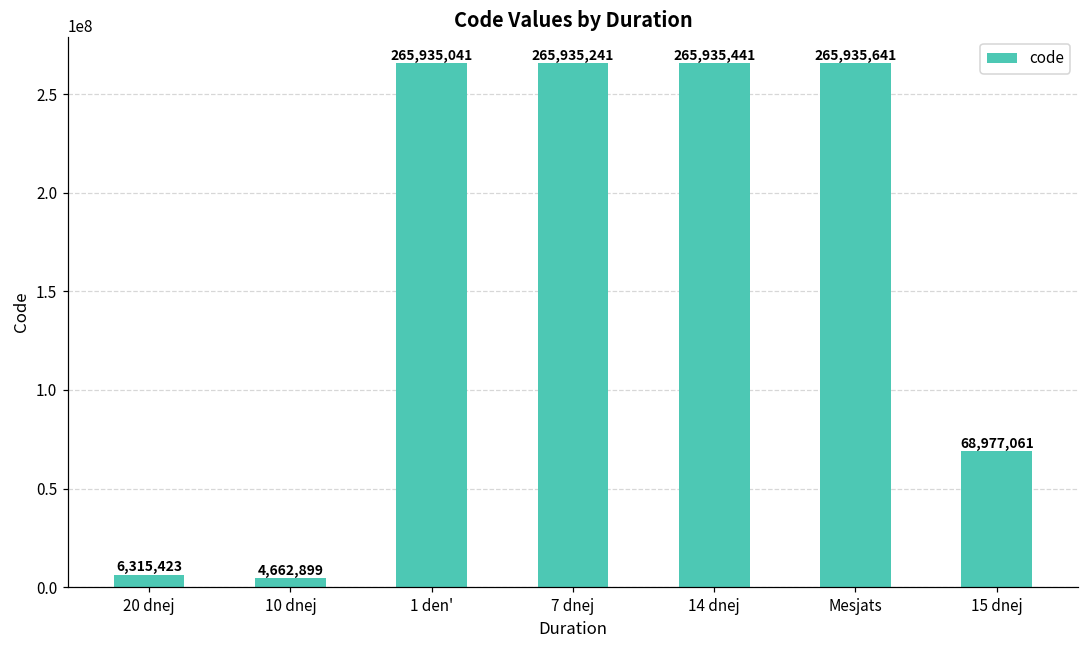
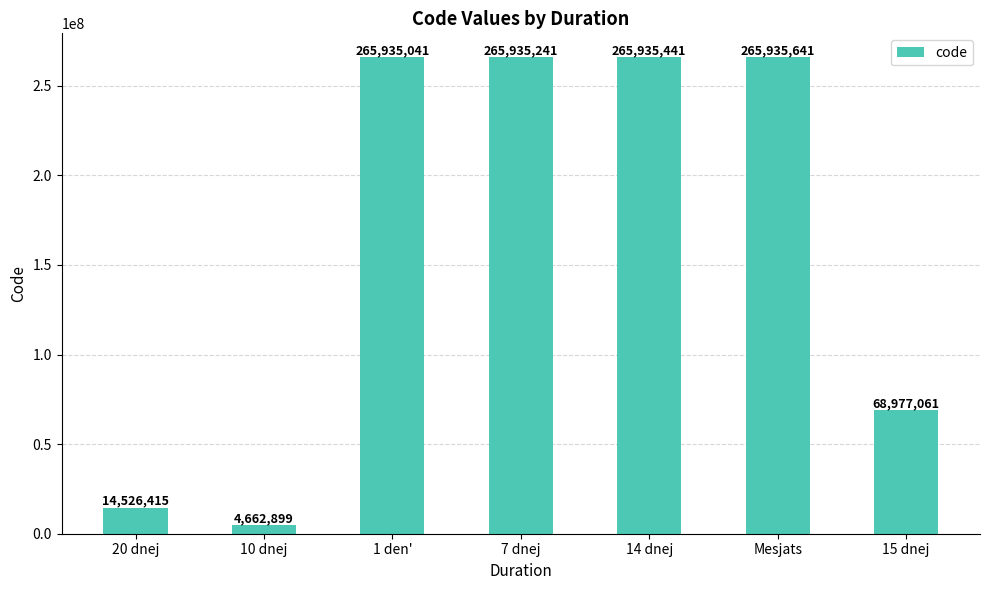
  {
-   "20 dnej": "6,315,423",
+   "20 dnej": "14,526,415",
    "10 dnej": "4,662,899",
    "1 den'": "265,935,041",
    "7 dnej": "265,935,241",
    "14 dnej": "265,935,441",
    "Mesjats": "265,935,641",
    "15 dnej": "68,977,061"
  }
